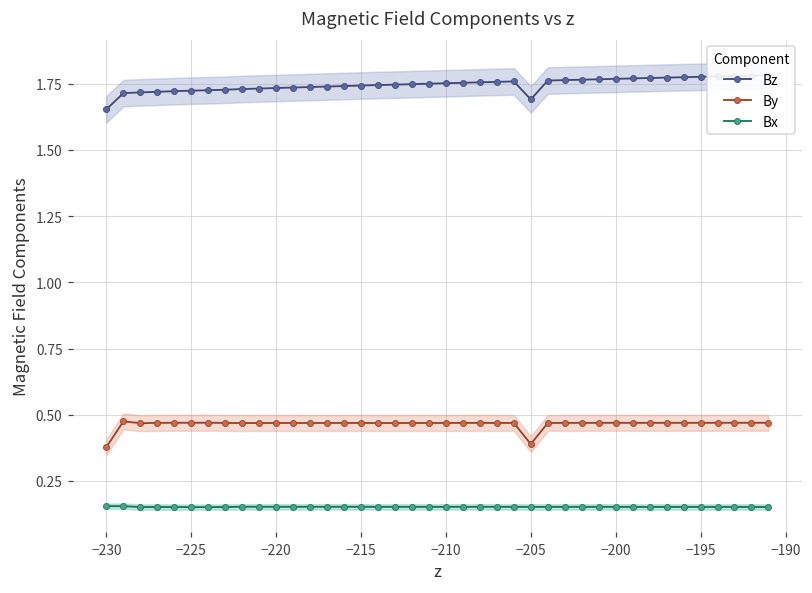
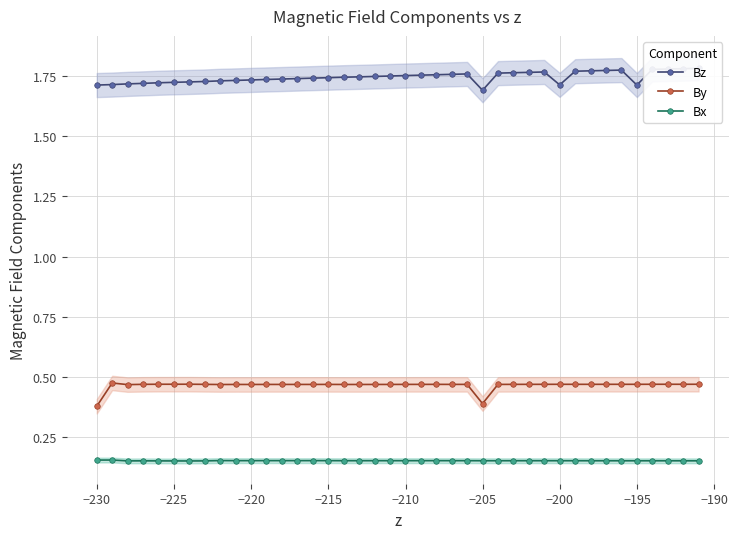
  {
    "Bz": {
-     "−230": 1.65,
+     "−230": 1.71,
      "−225": 1.72,
      "−220": 1.73,
      "−215": 1.74,
      "−210": 1.75,
      "−205": 1.69,
-     "−200": 1.77,
-     "−195": 1.78
+     "−200": 1.71,
+     "−195": 1.71
    },
    "By": {
      "−230": 0.38,
      "−225": 0.47,
      "−220": 0.47,
      "−215": 0.47,
      "−210": 0.47,
      "−205": 0.39,
      "−200": 0.47,
      "−195": 0.47
    }
  }
